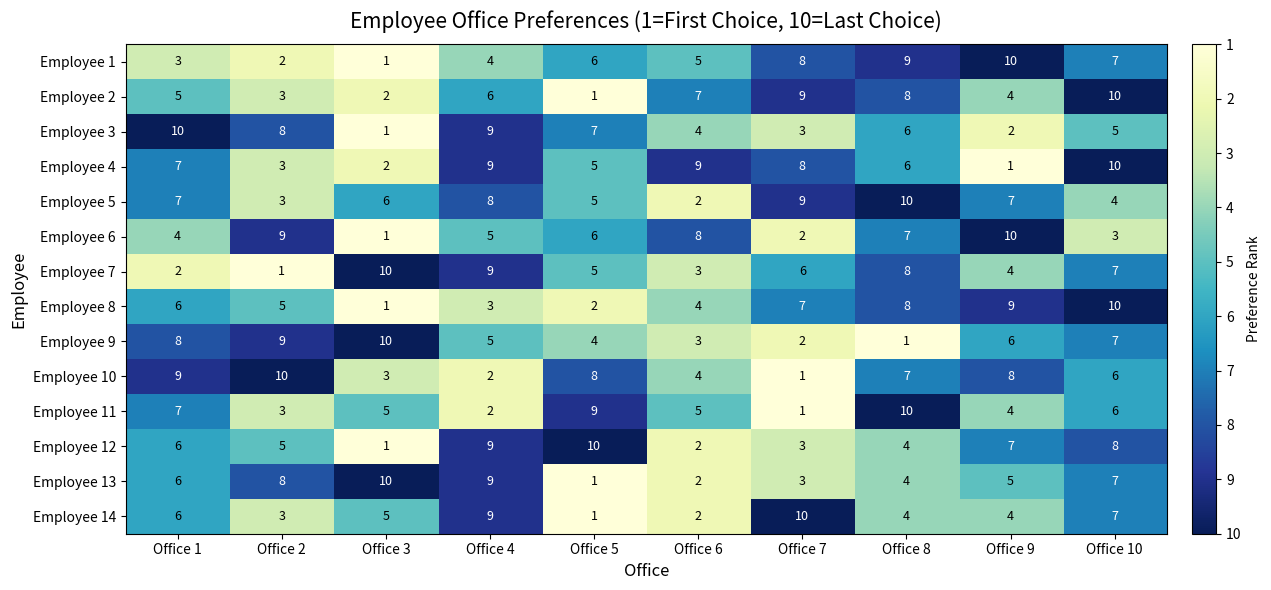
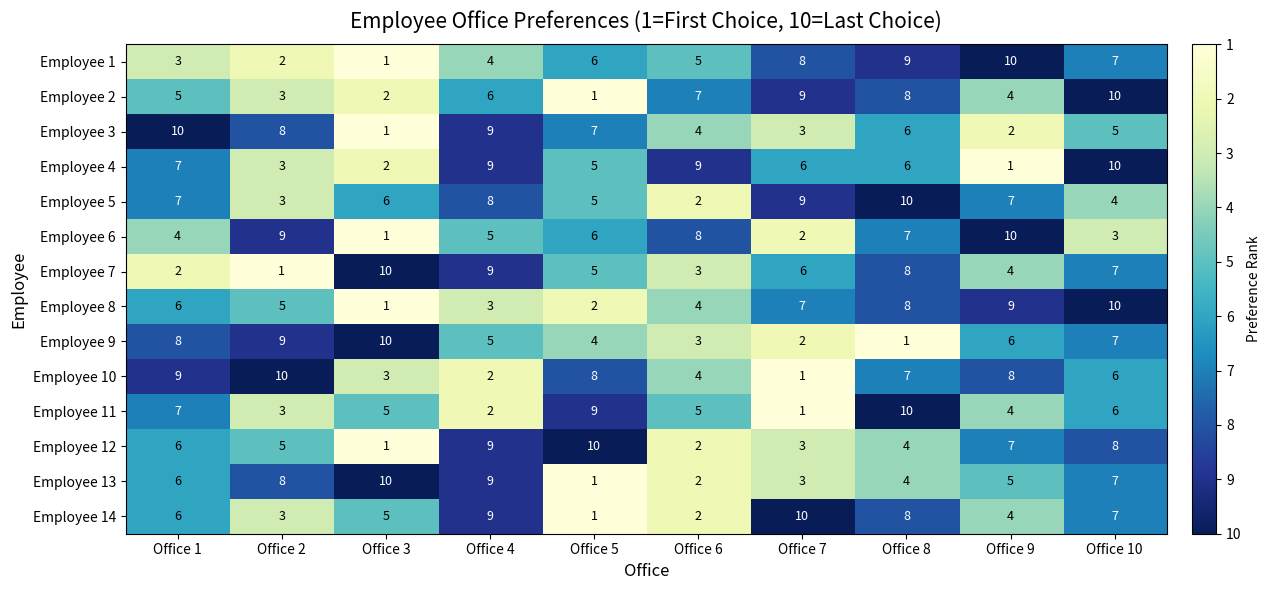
  {
    "Employee 1": {
      "Office 1": 3,
      "Office 2": 2,
      "Office 3": 1,
      "Office 4": 4,
      "Office 5": 6,
      "Office 6": 5,
      "Office 7": 8,
      "Office 8": 9,
      "Office 9": 10,
      "Office 10": 7
    },
    "Employee 2": {
      "Office 1": 5,
      "Office 2": 3,
      "Office 3": 2,
      "Office 4": 6,
      "Office 5": 1,
      "Office 6": 7,
      "Office 7": 9,
      "Office 8": 8,
      "Office 9": 4,
      "Office 10": 10
    },
    "Employee 3": {
      "Office 1": 10,
      "Office 2": 8,
      "Office 3": 1,
      "Office 4": 9,
      "Office 5": 7,
      "Office 6": 4,
      "Office 7": 3,
      "Office 8": 6,
      "Office 9": 2,
      "Office 10": 5
    },
    "Employee 4": {
      "Office 1": 7,
      "Office 2": 3,
      "Office 3": 2,
      "Office 4": 9,
      "Office 5": 5,
      "Office 6": 9,
-     "Office 7": 8,
+     "Office 7": 6,
      "Office 8": 6,
      "Office 9": 1,
      "Office 10": 10
    },
    "Employee 5": {
      "Office 1": 7,
      "Office 2": 3,
      "Office 3": 6,
      "Office 4": 8,
      "Office 5": 5,
      "Office 6": 2,
      "Office 7": 9,
      "Office 8": 10,
      "Office 9": 7,
      "Office 10": 4
    },
    "Employee 6": {
      "Office 1": 4,
      "Office 2": 9,
      "Office 3": 1,
      "Office 4": 5,
      "Office 5": 6,
      "Office 6": 8,
      "Office 7": 2,
      "Office 8": 7,
      "Office 9": 10,
      "Office 10": 3
    },
    "Employee 7": {
      "Office 1": 2,
      "Office 2": 1,
      "Office 3": 10,
      "Office 4": 9,
      "Office 5": 5,
      "Office 6": 3,
      "Office 7": 6,
      "Office 8": 8,
      "Office 9": 4,
      "Office 10": 7
    },
    "Employee 8": {
      "Office 1": 6,
      "Office 2": 5,
      "Office 3": 1,
      "Office 4": 3,
      "Office 5": 2,
      "Office 6": 4,
      "Office 7": 7,
      "Office 8": 8,
      "Office 9": 9,
      "Office 10": 10
    },
    "Employee 9": {
      "Office 1": 8,
      "Office 2": 9,
      "Office 3": 10,
      "Office 4": 5,
      "Office 5": 4,
      "Office 6": 3,
      "Office 7": 2,
      "Office 8": 1,
      "Office 9": 6,
      "Office 10": 7
    },
    "Employee 10": {
      "Office 1": 9,
      "Office 2": 10,
      "Office 3": 3,
      "Office 4": 2,
      "Office 5": 8,
      "Office 6": 4,
      "Office 7": 1,
      "Office 8": 7,
      "Office 9": 8,
      "Office 10": 6
    },
    "Employee 11": {
      "Office 1": 7,
      "Office 2": 3,
      "Office 3": 5,
      "Office 4": 2,
      "Office 5": 9,
      "Office 6": 5,
      "Office 7": 1,
      "Office 8": 10,
      "Office 9": 4,
      "Office 10": 6
    },
    "Employee 12": {
      "Office 1": 6,
      "Office 2": 5,
      "Office 3": 1,
      "Office 4": 9,
      "Office 5": 10,
      "Office 6": 2,
      "Office 7": 3,
      "Office 8": 4,
      "Office 9": 7,
      "Office 10": 8
    },
    "Employee 13": {
      "Office 1": 6,
      "Office 2": 8,
      "Office 3": 10,
      "Office 4": 9,
      "Office 5": 1,
      "Office 6": 2,
      "Office 7": 3,
      "Office 8": 4,
      "Office 9": 5,
      "Office 10": 7
    },
    "Employee 14": {
      "Office 1": 6,
      "Office 2": 3,
      "Office 3": 5,
      "Office 4": 9,
      "Office 5": 1,
      "Office 6": 2,
      "Office 7": 10,
-     "Office 8": 4,
+     "Office 8": 8,
      "Office 9": 4,
      "Office 10": 7
    }
  }
